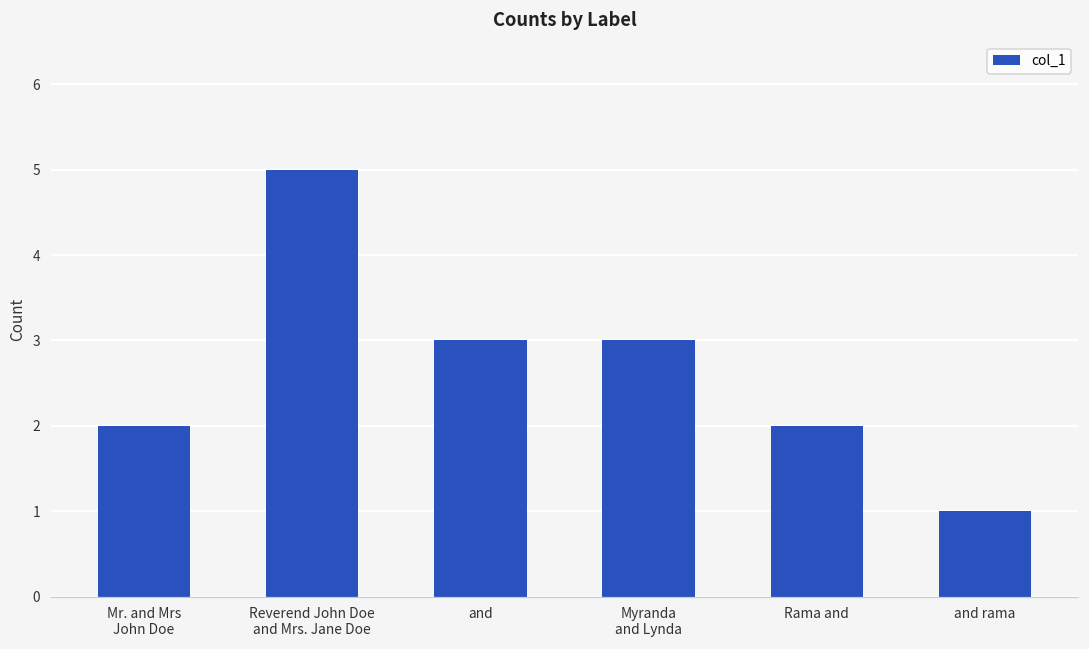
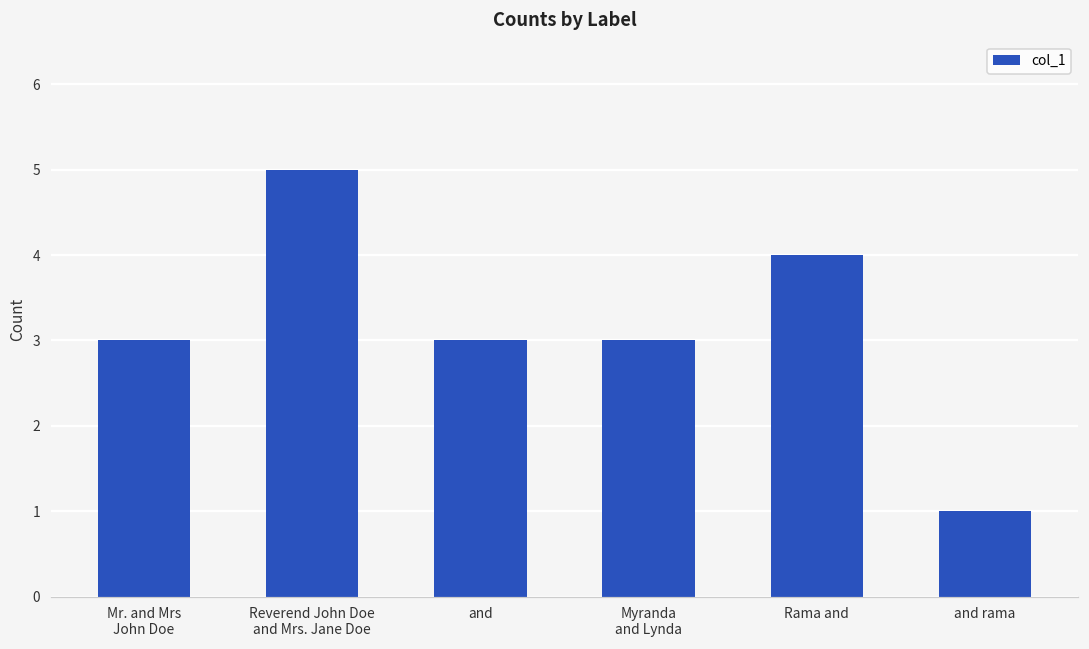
  {
-   "Mr. and Mrs John Doe": 2,
+   "Mr. and Mrs John Doe": 3,
    "Reverend John Doe and Mrs. Jane Doe": 5,
    "and": 3,
    "Myranda and Lynda": 3,
-   "Rama and": 2,
+   "Rama and": 4,
    "and rama": 1
  }
